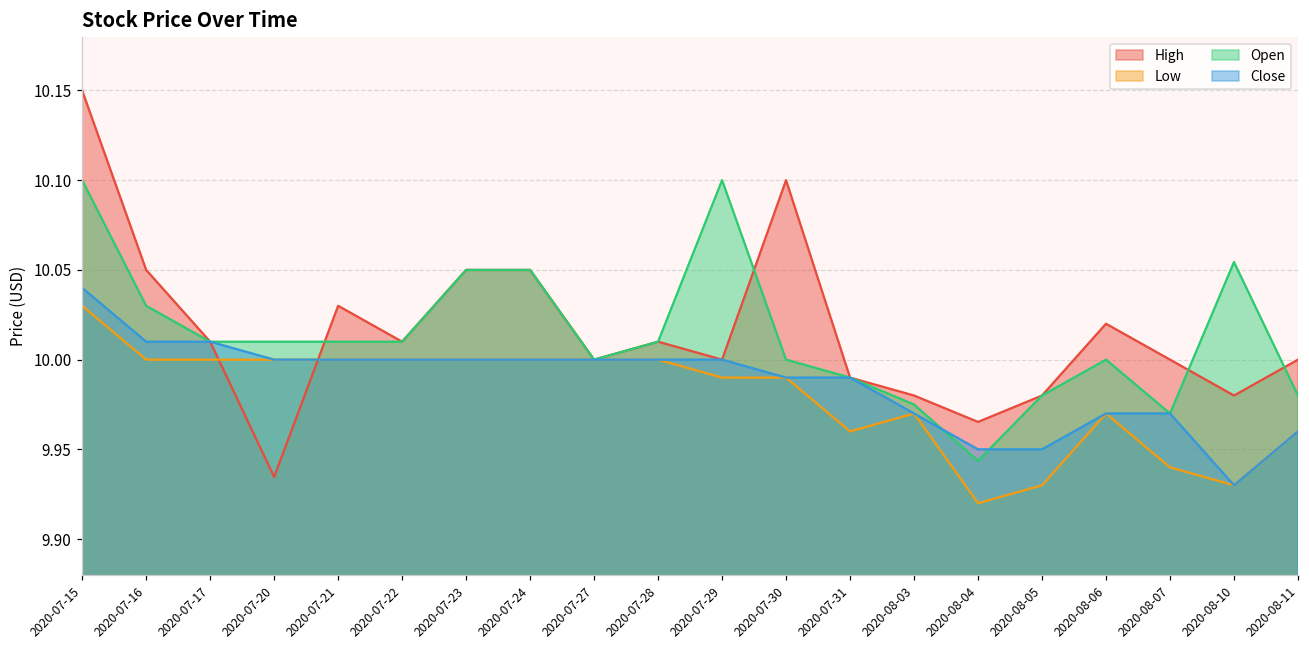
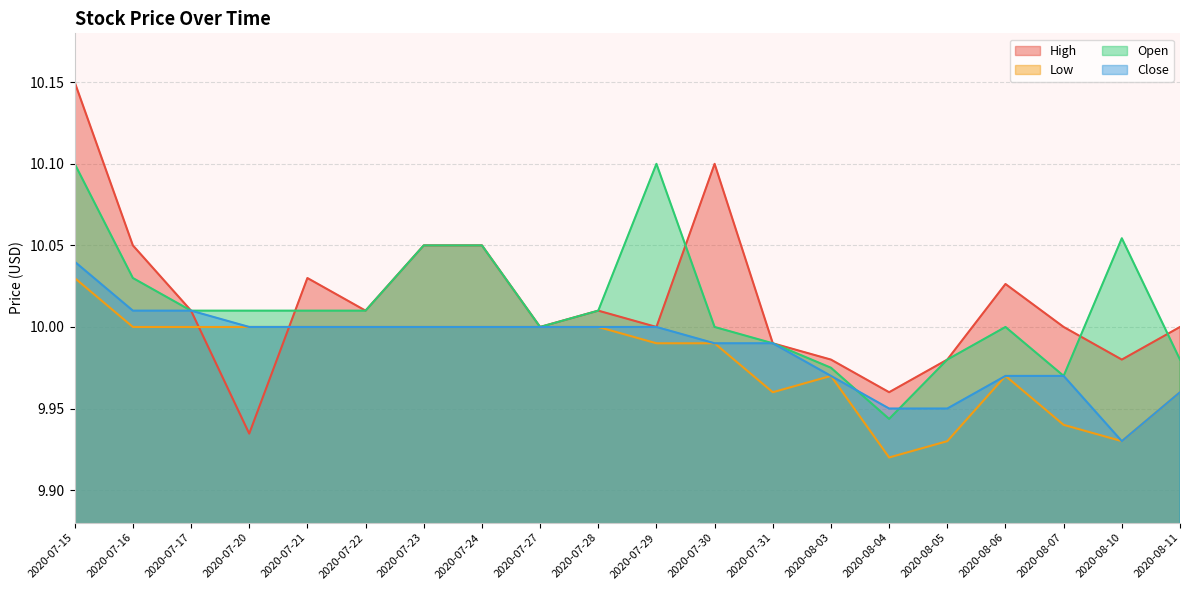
  {
    "High": {
      "2020-07-15": 10.150,
      "2020-07-16": 10.050,
      "2020-07-20": 9.935,
      "2020-07-21": 10.030,
      "2020-07-30": 10.100,
      "2020-08-03": 9.980,
-     "2020-08-04": 9.965,
-     "2020-08-06": 10.020,
+     "2020-08-04": 9.960,
+     "2020-08-06": 10.026,
      "2020-08-07": 10.000,
      "2020-08-10": 9.980,
      "2020-08-11": 10.000
    },
    "Low": {
      "2020-07-15": 10.030,
      "2020-07-16": 10.000,
      "2020-07-17": 10.000,
      "2020-07-29": 9.990,
      "2020-07-31": 9.960,
      "2020-08-04": 9.920,
      "2020-08-05": 9.930,
      "2020-08-07": 9.940
    },
    "Open": {
      "2020-07-15": 10.100,
      "2020-07-16": 10.030,
      "2020-07-20": 10.010,
      "2020-07-21": 10.010,
      "2020-07-29": 10.100,
      "2020-07-30": 10.000,
      "2020-08-03": 9.975,
      "2020-08-04": 9.944,
      "2020-08-06": 10.000,
      "2020-08-10": 10.054,
      "2020-08-11": 9.980
    },
    "Close": {
      "2020-07-15": 10.040,
      "2020-07-16": 10.010,
      "2020-08-04": 9.950,
      "2020-08-05": 9.950
    }
  }
